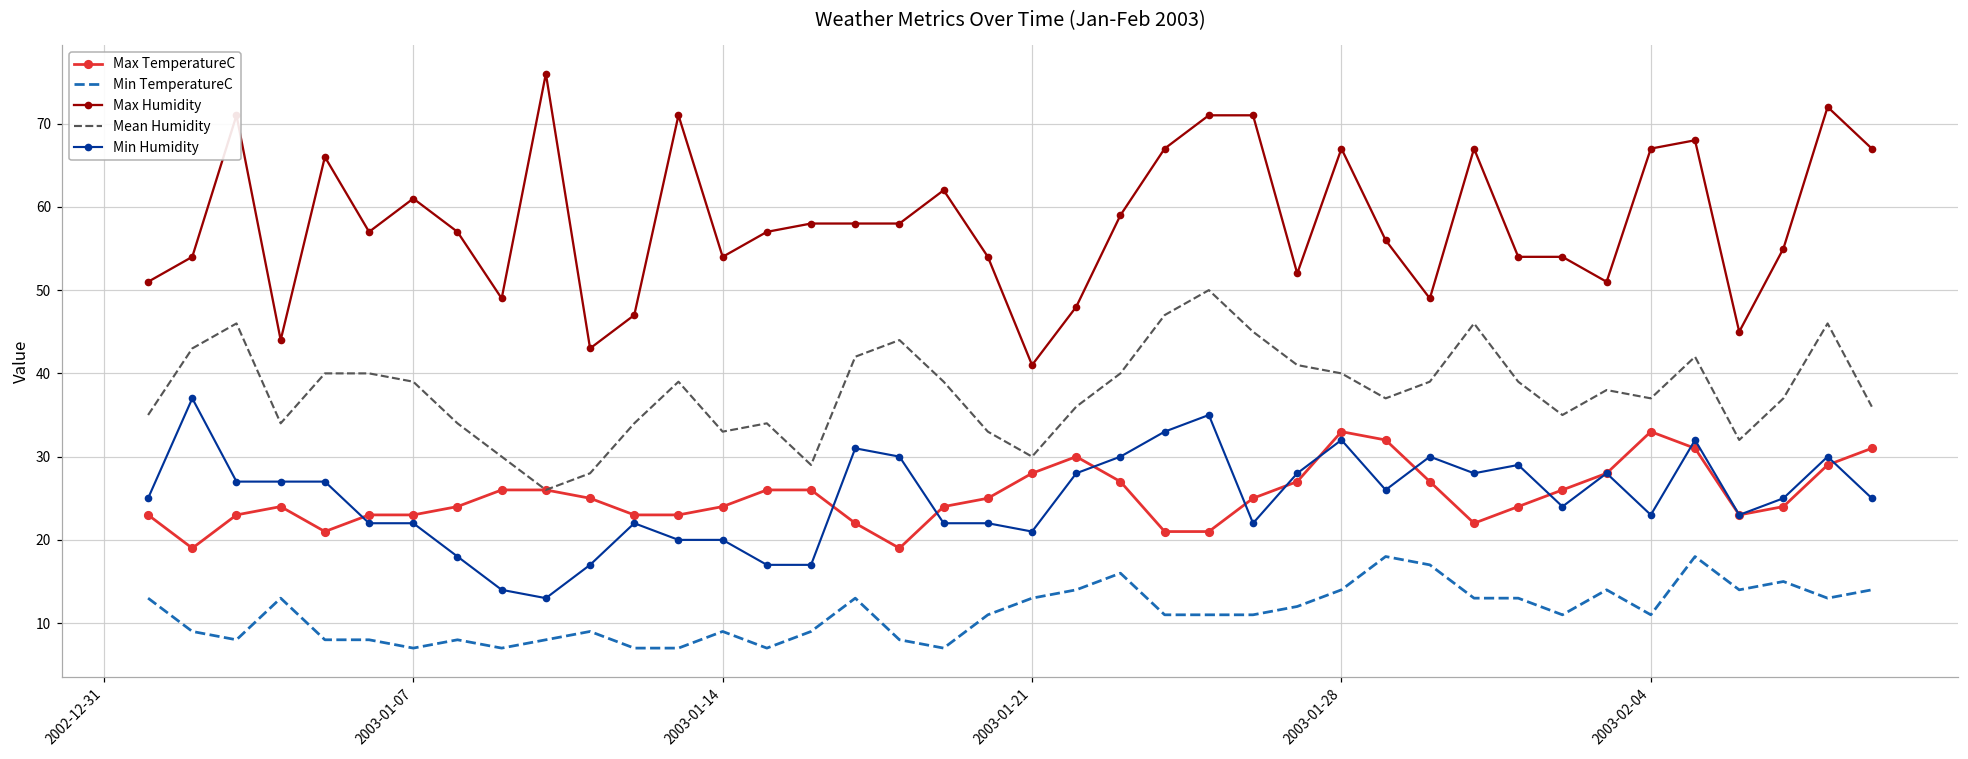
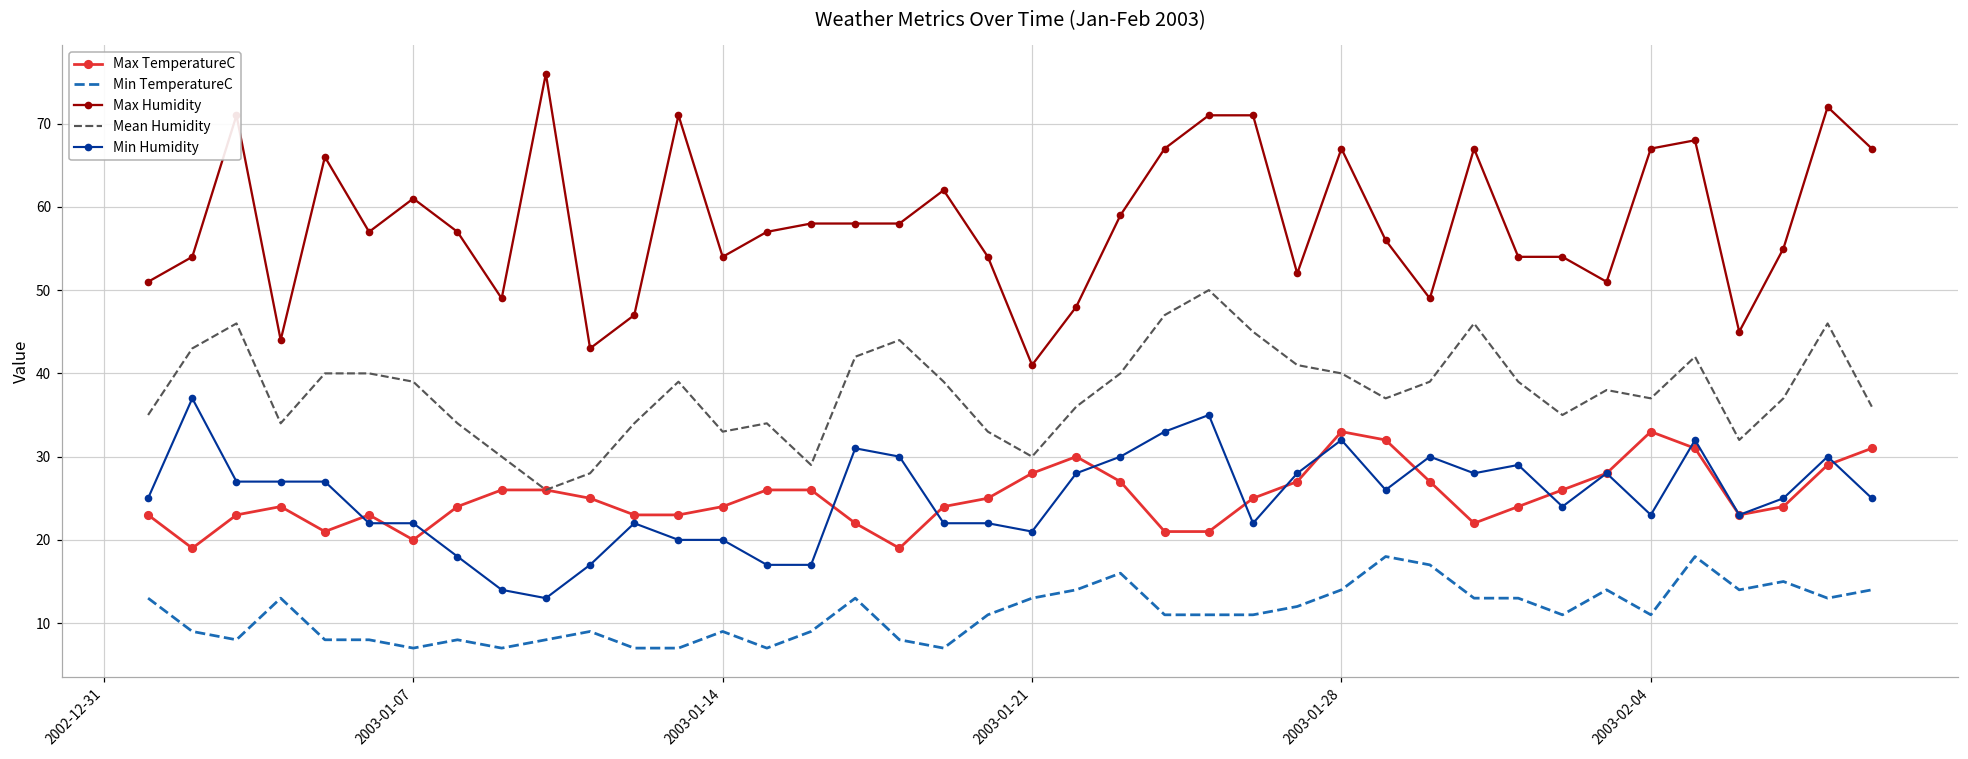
  {
    "Max TemperatureC": {
-     "2003-01-07": 23,
+     "2003-01-07": 20,
      "2003-01-14": 24,
      "2003-01-21": 28,
      "2003-01-28": 33,
      "2003-02-04": 33
    },
    "Min TemperatureC": {
      "2003-01-07": 7,
      "2003-01-14": 9,
      "2003-01-21": 13,
      "2003-01-28": 14,
      "2003-02-04": 11
    },
    "Max Humidity": {
      "2003-01-07": 61,
      "2003-01-14": 54,
      "2003-01-21": 41,
      "2003-01-28": 67,
      "2003-02-04": 67
    },
    "Mean Humidity": {
      "2003-01-07": 39,
      "2003-01-14": 33,
      "2003-01-21": 30,
      "2003-01-28": 40,
      "2003-02-04": 37
    },
    "Min Humidity": {
      "2003-01-07": 22,
      "2003-01-14": 20,
      "2003-01-21": 21,
      "2003-01-28": 32,
      "2003-02-04": 23
    }
  }
